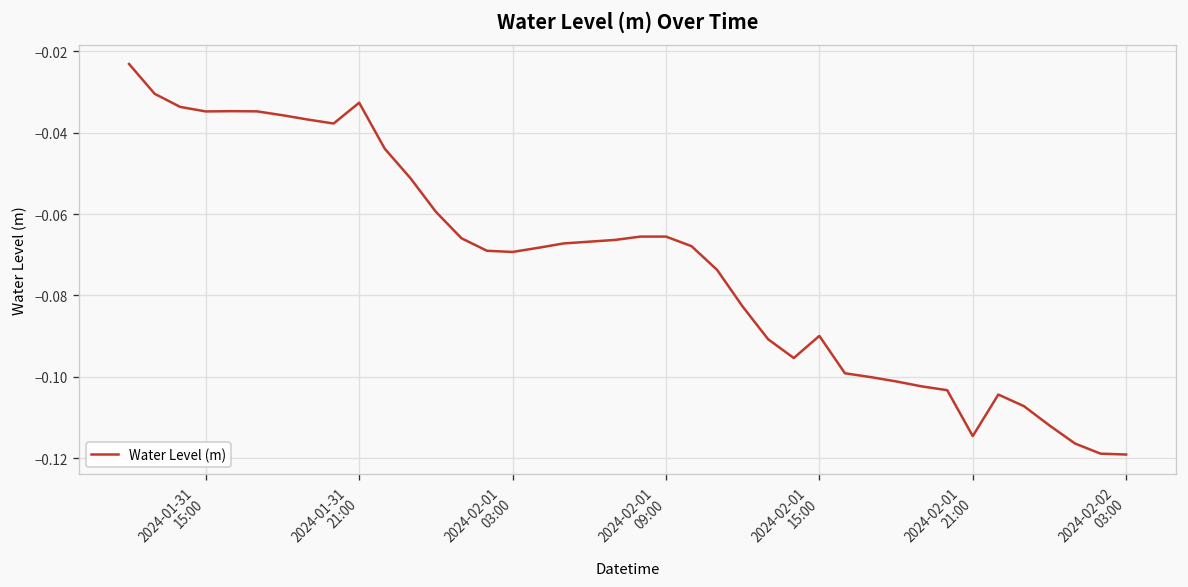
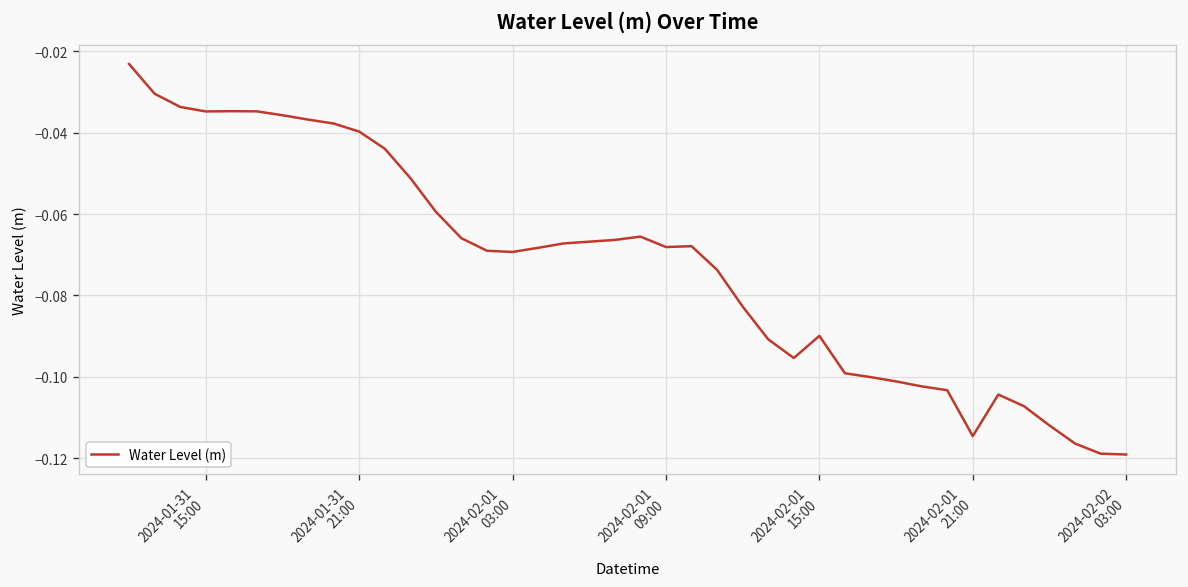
  {
    "2024-01-31 15:00": -0.035,
-   "2024-01-31 21:00": -0.033,
+   "2024-01-31 21:00": -0.040,
    "2024-02-01 03:00": -0.069,
-   "2024-02-01 09:00": -0.066,
+   "2024-02-01 09:00": -0.068,
    "2024-02-01 15:00": -0.090,
    "2024-02-01 21:00": -0.115,
    "2024-02-02 03:00": -0.119
  }
